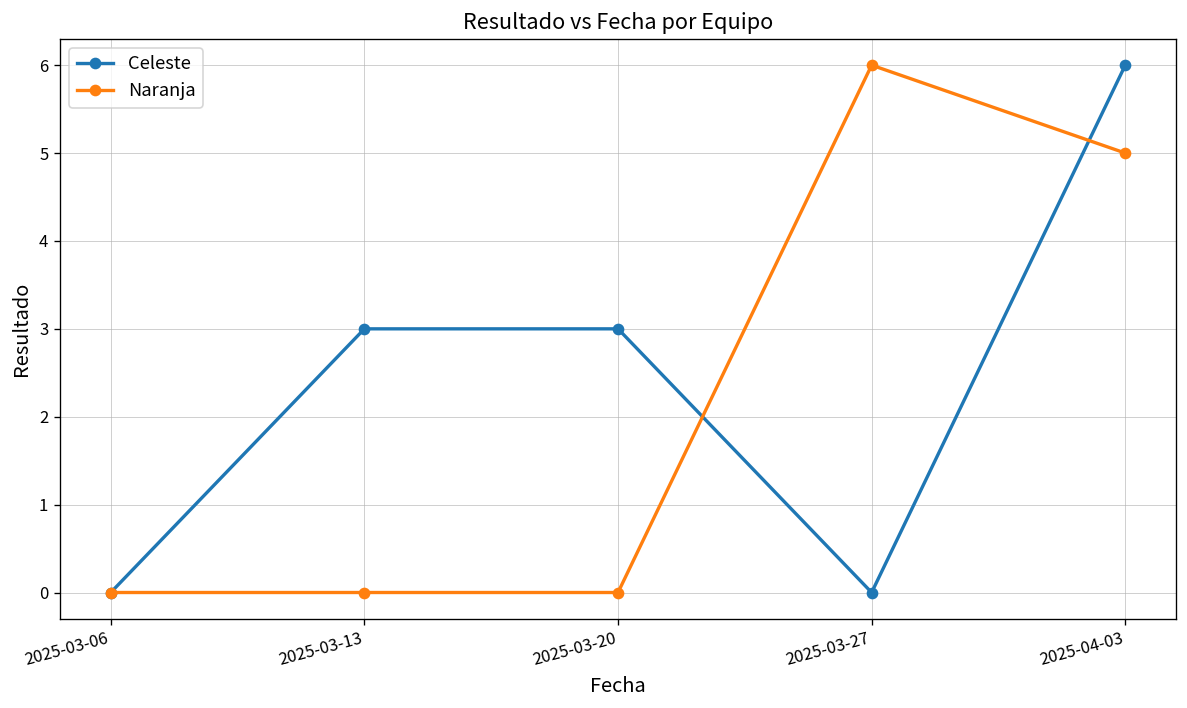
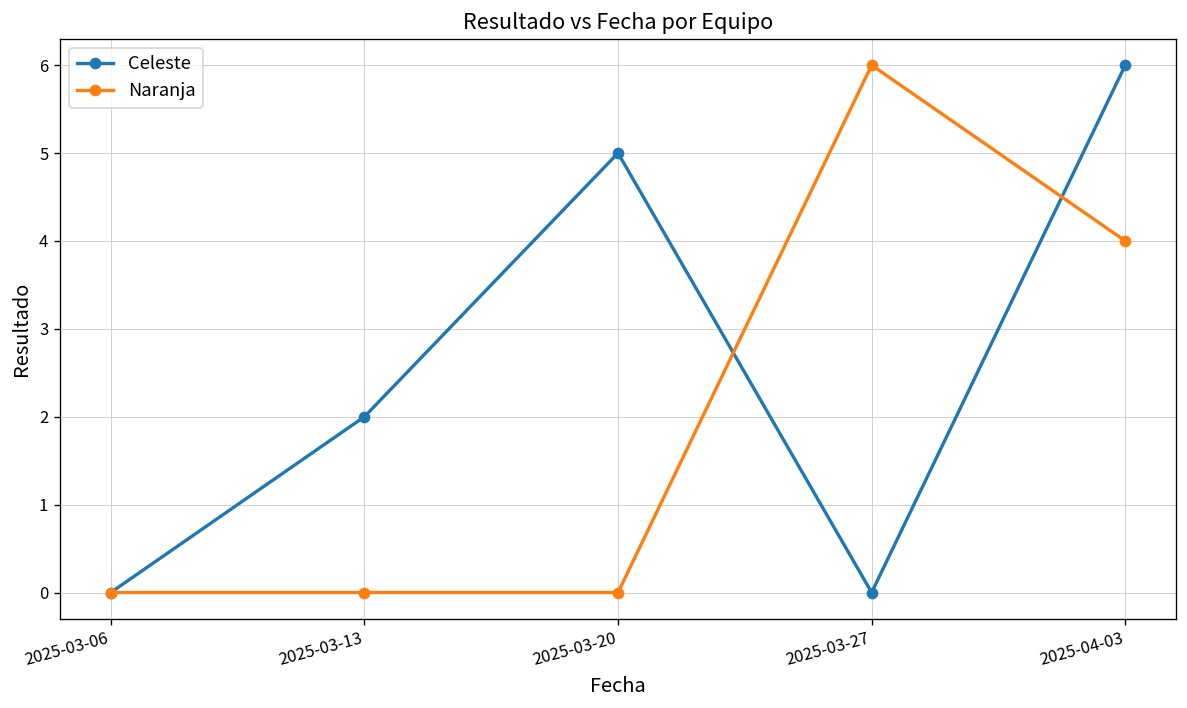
  {
    "Celeste": {
-     "2025-03-13": 3,
-     "2025-03-20": 3,
+     "2025-03-13": 2,
+     "2025-03-20": 5,
      "2025-03-27": 0,
      "2025-04-03": 6
    },
    "Naranja": {
      "2025-03-13": 0,
      "2025-03-20": 0,
      "2025-03-27": 6,
-     "2025-04-03": 5
+     "2025-04-03": 4
    }
  }
